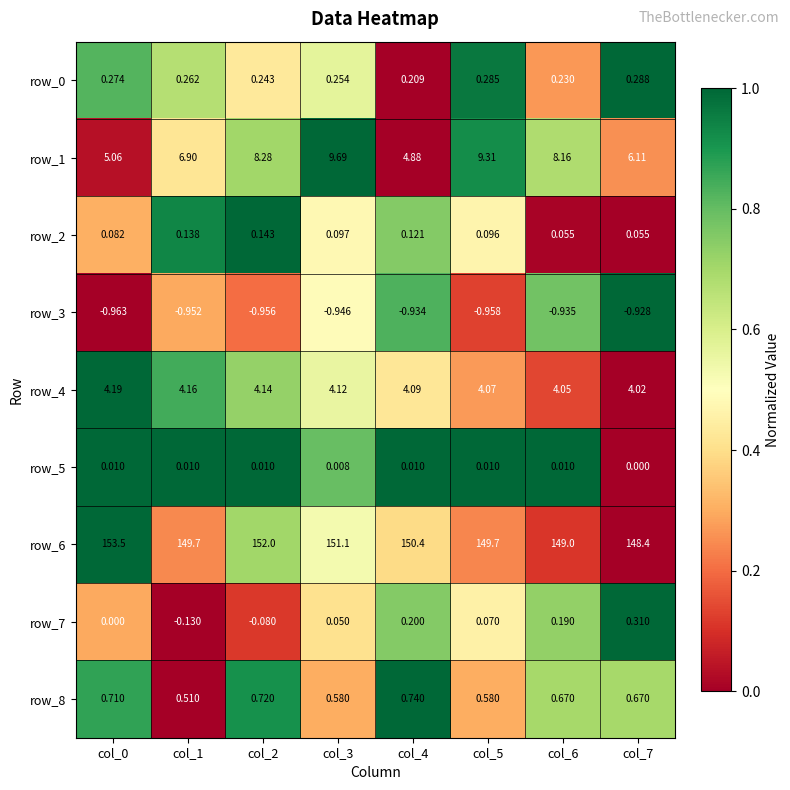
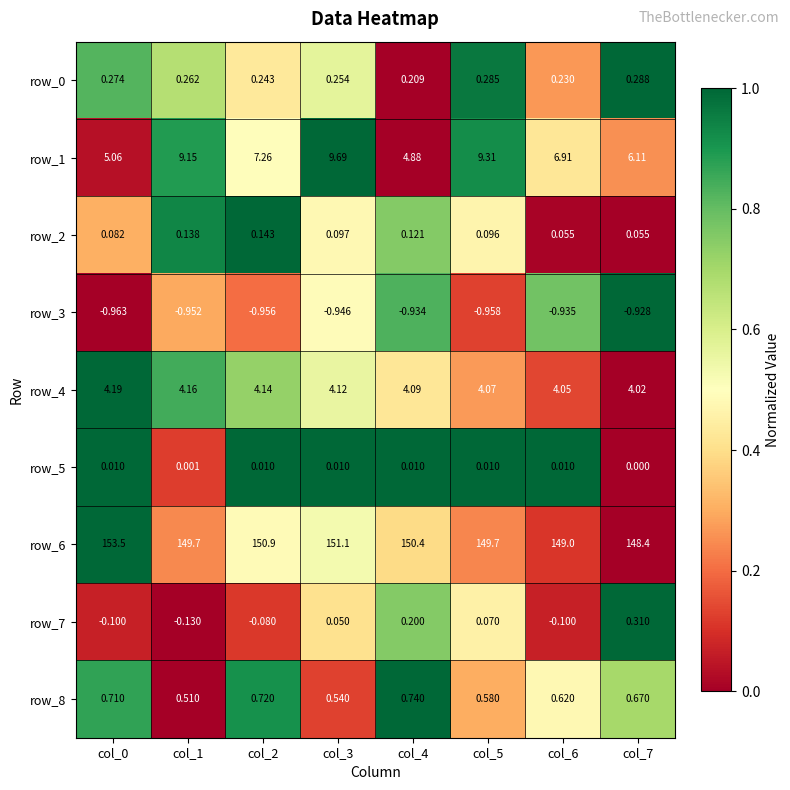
  {
    "row_0": {
      "col_0": 0.274,
      "col_1": 0.262,
      "col_2": 0.243,
      "col_3": 0.254,
      "col_4": 0.209,
      "col_5": 0.285,
      "col_6": 0.230,
      "col_7": 0.288
    },
    "row_1": {
      "col_0": 5.06,
-     "col_1": 6.90,
-     "col_2": 8.28,
+     "col_1": 9.15,
+     "col_2": 7.26,
      "col_3": 9.69,
      "col_4": 4.88,
      "col_5": 9.31,
-     "col_6": 8.16,
+     "col_6": 6.91,
      "col_7": 6.11
    },
    "row_2": {
      "col_0": 0.082,
      "col_1": 0.138,
      "col_2": 0.143,
      "col_3": 0.097,
      "col_4": 0.121,
      "col_5": 0.096,
      "col_6": 0.055,
      "col_7": 0.055
    },
    "row_3": {
      "col_0": -0.963,
      "col_1": -0.952,
      "col_2": -0.956,
      "col_3": -0.946,
      "col_4": -0.934,
      "col_5": -0.958,
      "col_6": -0.935,
      "col_7": -0.928
    },
    "row_4": {
      "col_0": 4.19,
      "col_1": 4.16,
      "col_2": 4.14,
      "col_3": 4.12,
      "col_4": 4.09,
      "col_5": 4.07,
      "col_6": 4.05,
      "col_7": 4.02
    },
    "row_5": {
      "col_0": 0.010,
-     "col_1": 0.010,
+     "col_1": 0.001,
      "col_2": 0.010,
-     "col_3": 0.008,
+     "col_3": 0.010,
      "col_4": 0.010,
      "col_5": 0.010,
      "col_6": 0.010,
      "col_7": 0.000
    },
    "row_6": {
      "col_0": 153.5,
      "col_1": 149.7,
-     "col_2": 152.0,
+     "col_2": 150.9,
      "col_3": 151.1,
      "col_4": 150.4,
      "col_5": 149.7,
      "col_6": 149.0,
      "col_7": 148.4
    },
    "row_7": {
-     "col_0": 0.000,
+     "col_0": -0.100,
      "col_1": -0.130,
      "col_2": -0.080,
      "col_3": 0.050,
      "col_4": 0.200,
      "col_5": 0.070,
-     "col_6": 0.190,
+     "col_6": -0.100,
      "col_7": 0.310
    },
    "row_8": {
      "col_0": 0.710,
      "col_1": 0.510,
      "col_2": 0.720,
-     "col_3": 0.580,
+     "col_3": 0.540,
      "col_4": 0.740,
      "col_5": 0.580,
-     "col_6": 0.670,
+     "col_6": 0.620,
      "col_7": 0.670
    }
  }
